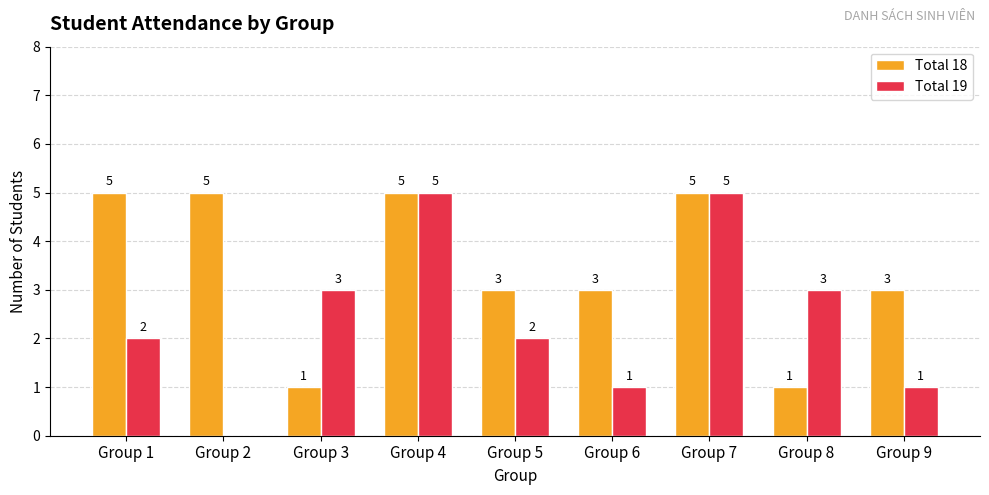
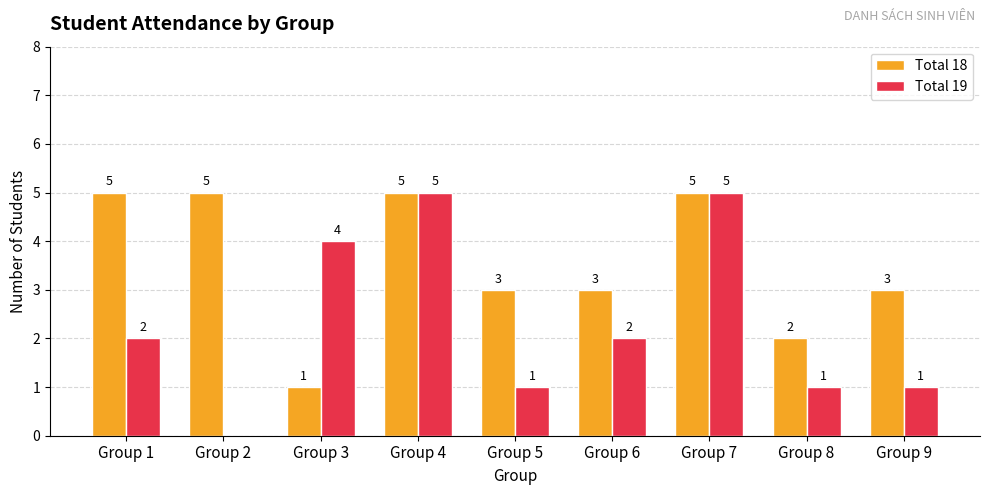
  {
    "Total 18": {
      "Group 1": 5,
      "Group 2": 5,
      "Group 3": 1,
      "Group 4": 5,
      "Group 5": 3,
      "Group 6": 3,
      "Group 7": 5,
-     "Group 8": 1,
+     "Group 8": 2,
      "Group 9": 3
    },
    "Total 19": {
      "Group 1": 2,
-     "Group 3": 3,
+     "Group 3": 4,
      "Group 4": 5,
-     "Group 5": 2,
-     "Group 6": 1,
+     "Group 5": 1,
+     "Group 6": 2,
      "Group 7": 5,
-     "Group 8": 3,
+     "Group 8": 1,
      "Group 9": 1
    }
  }
